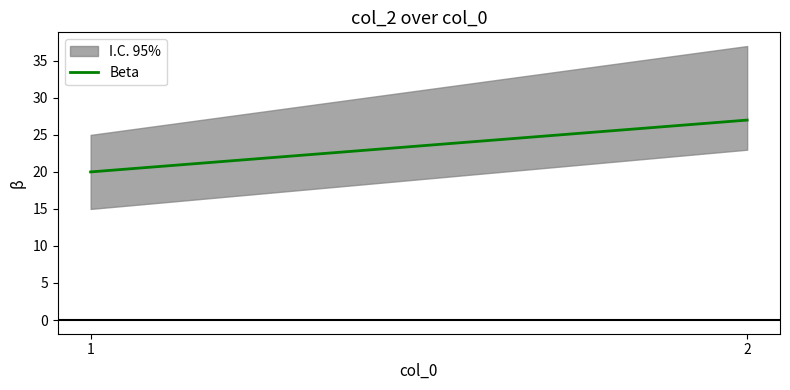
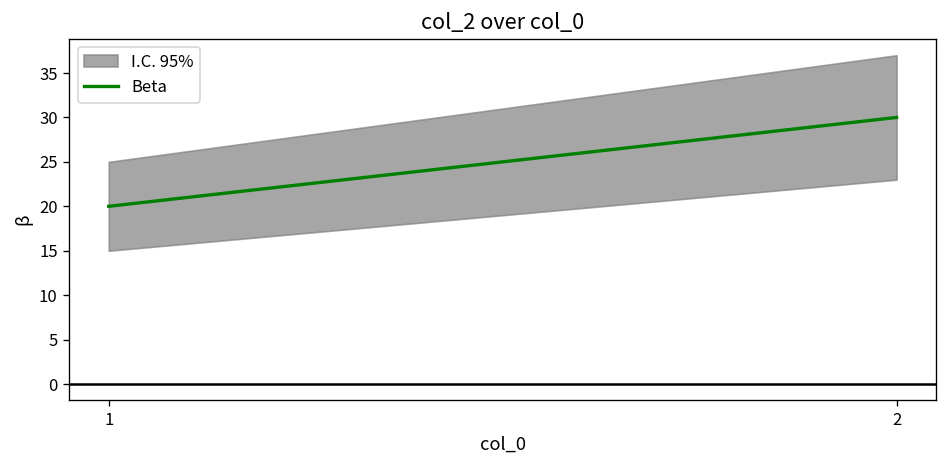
  {
    "Beta": {
      "1": 20,
-     "2": 27
+     "2": 30
    }
  }
